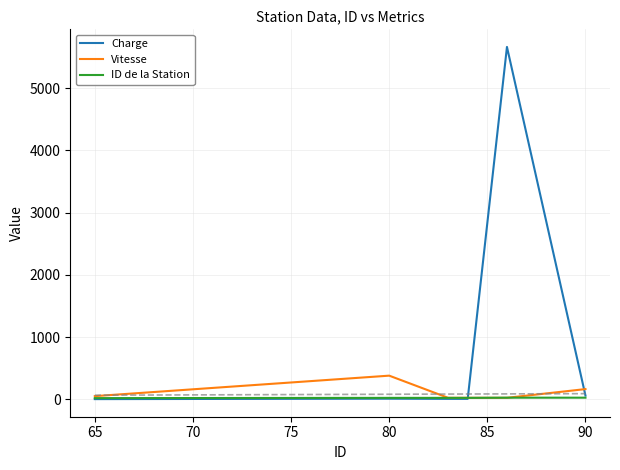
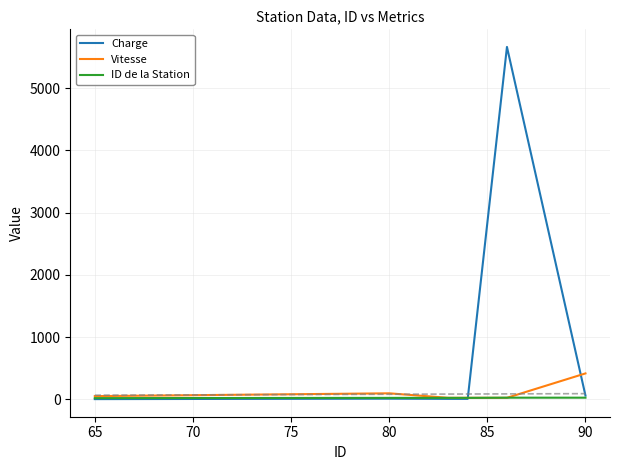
  {
    "Vitesse": {
-     "80": 400,
-     "90": 200
+     "80": 100,
+     "90": 400
    }
  }
